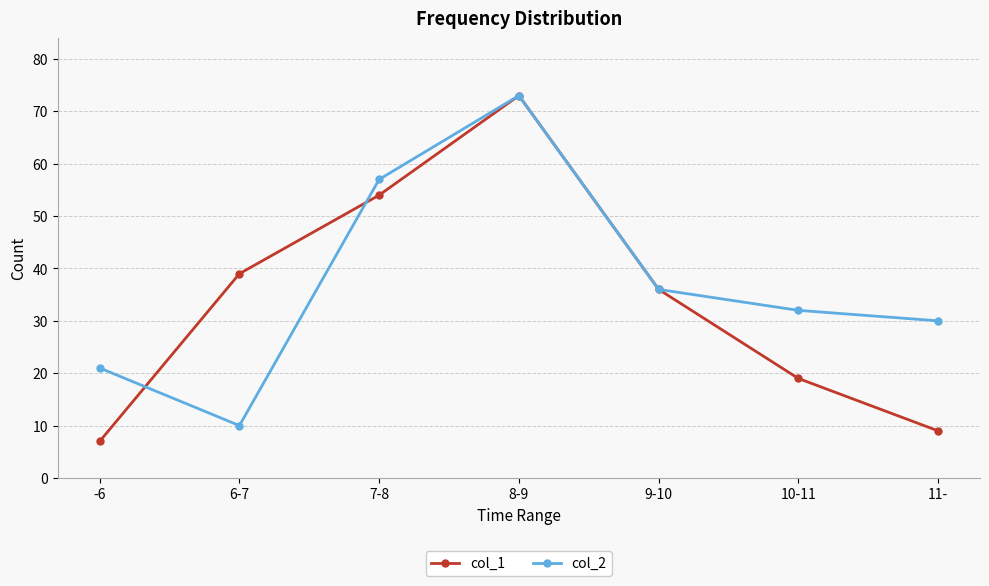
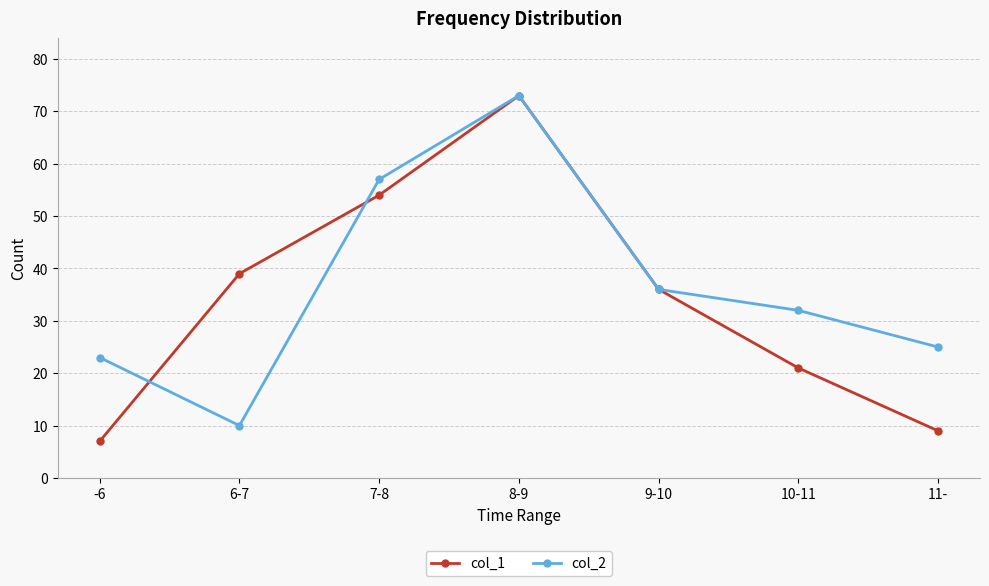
  {
    "col_1": {
      "-6": 7,
      "6-7": 39,
      "7-8": 54,
-     "10-11": 19,
+     "10-11": 21,
      "11-": 9
    },
    "col_2": {
-     "-6": 21,
+     "-6": 23,
      "6-7": 10,
      "7-8": 57,
      "10-11": 32,
-     "11-": 30
+     "11-": 25
    }
  }
